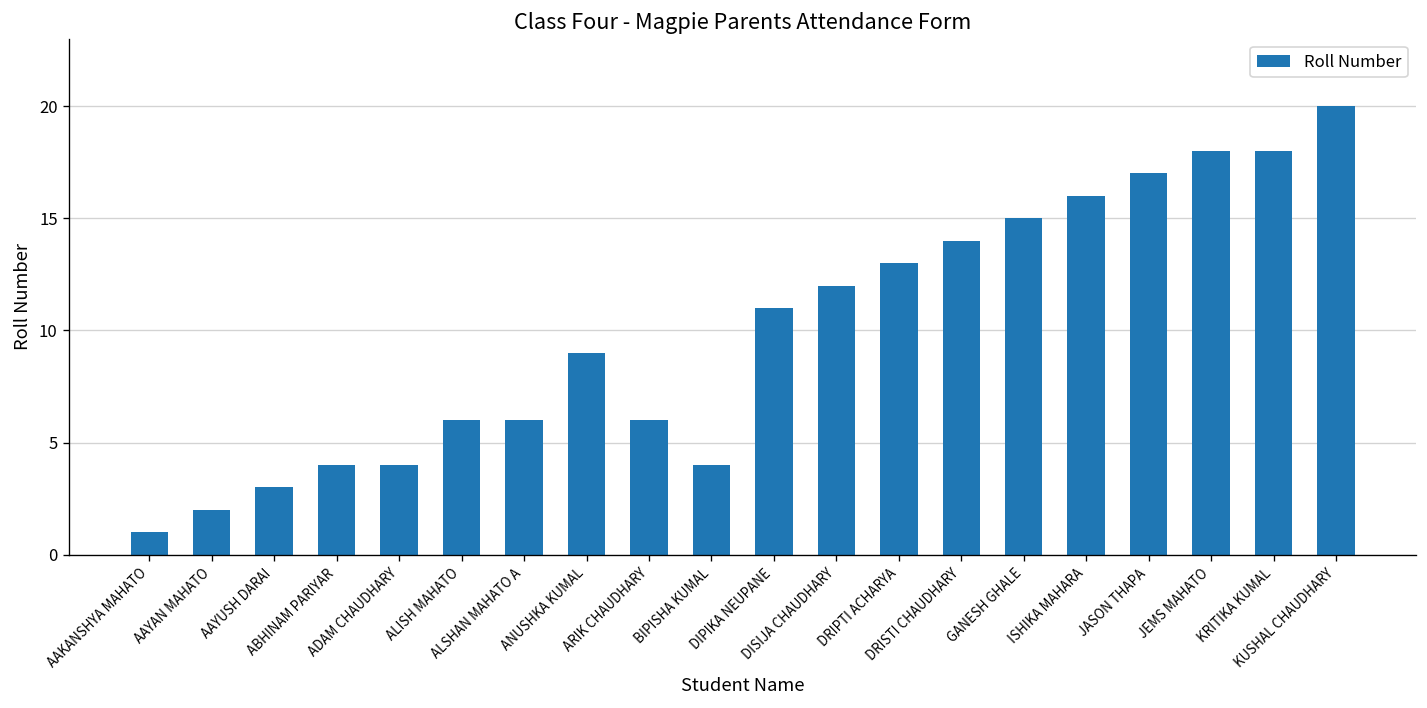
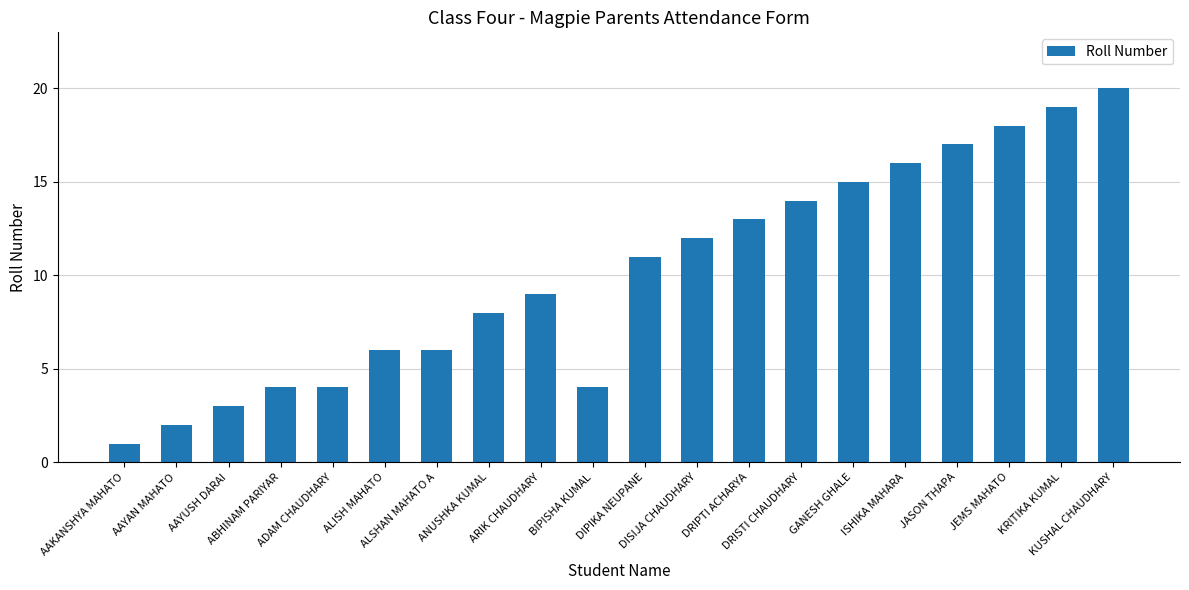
  {
    "AAKANSHYA MAHATO": 1,
    "AAYAN MAHATO": 2,
    "AAYUSH DARAI": 3,
    "ABHINAM PARIYAR": 4,
    "ADAM CHAUDHARY": 4,
    "ALISH MAHATO": 6,
    "ALSHAN MAHATO A": 6,
-   "ANUSHKA KUMAL": 9,
-   "ARIK CHAUDHARY": 6,
+   "ANUSHKA KUMAL": 8,
+   "ARIK CHAUDHARY": 9,
    "BIPISHA KUMAL": 4,
    "DIPIKA NEUPANE": 11,
    "DISIJA CHAUDHARY": 12,
    "DRIPTI ACHARYA": 13,
    "DRISTI CHAUDHARY": 14,
    "GANESH GHALE": 15,
    "ISHIKA MAHARA": 16,
    "JASON THAPA": 17,
    "JEMS MAHATO": 18,
-   "KRITIKA KUMAL": 18,
+   "KRITIKA KUMAL": 19,
    "KUSHAL CHAUDHARY": 20
  }
